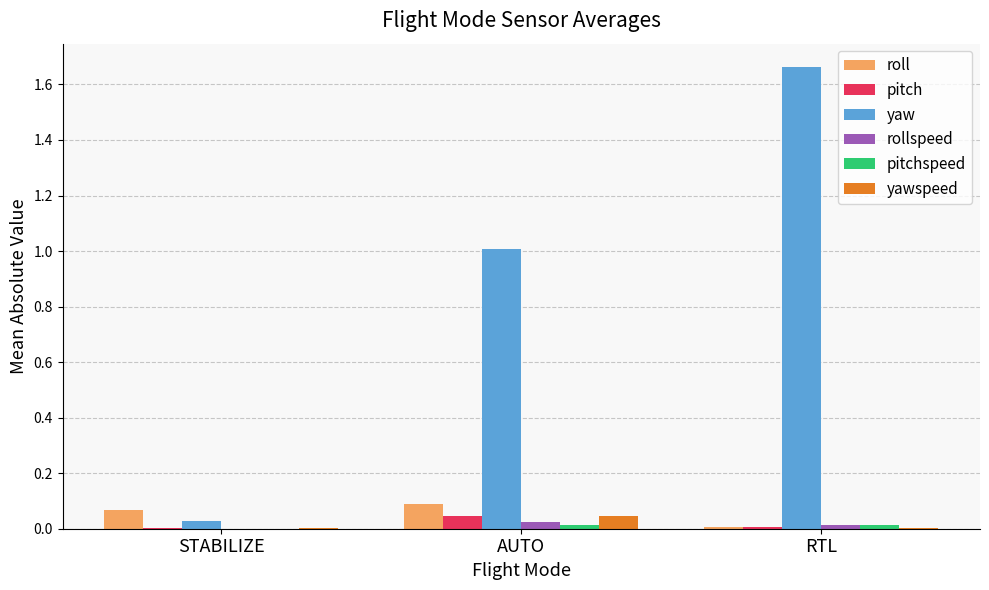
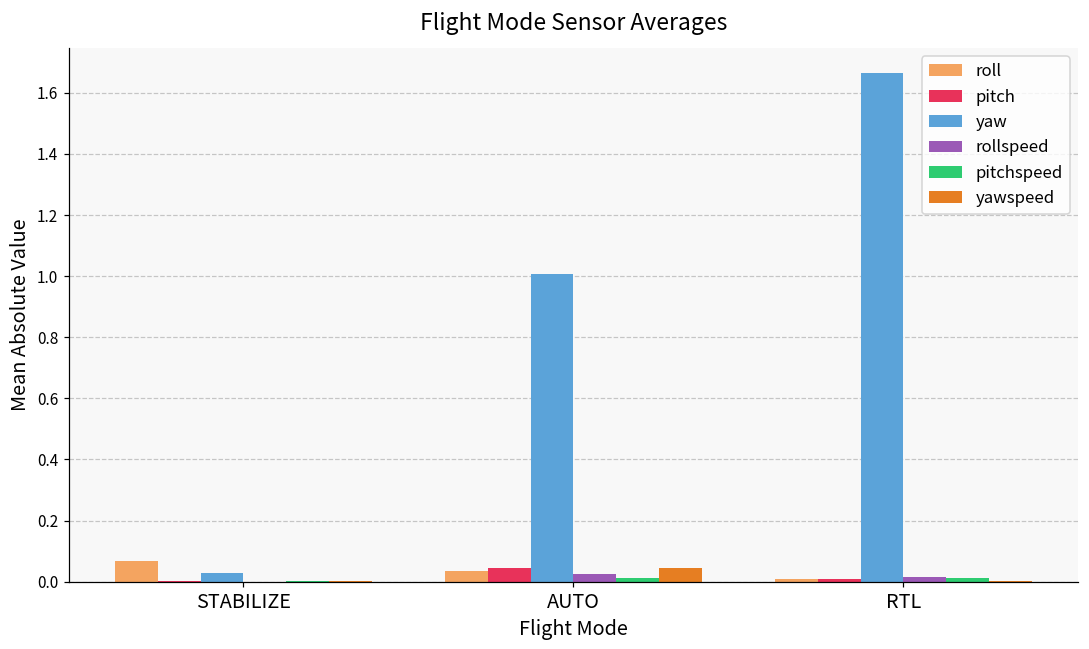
  {
    "roll": {
      "STABILIZE": 0.07,
-     "AUTO": 0.09
+     "AUTO": 0.03
    },
    "pitch": {
      "AUTO": 0.05
    },
    "yaw": {
      "STABILIZE": 0.03,
      "AUTO": 1.01,
      "RTL": 1.66
    },
    "rollspeed": {
      "AUTO": 0.02,
      "RTL": 0.02
    },
    "pitchspeed": {
      "AUTO": 0.01,
      "RTL": 0.01
    },
    "yawspeed": {
      "AUTO": 0.05
    }
  }
